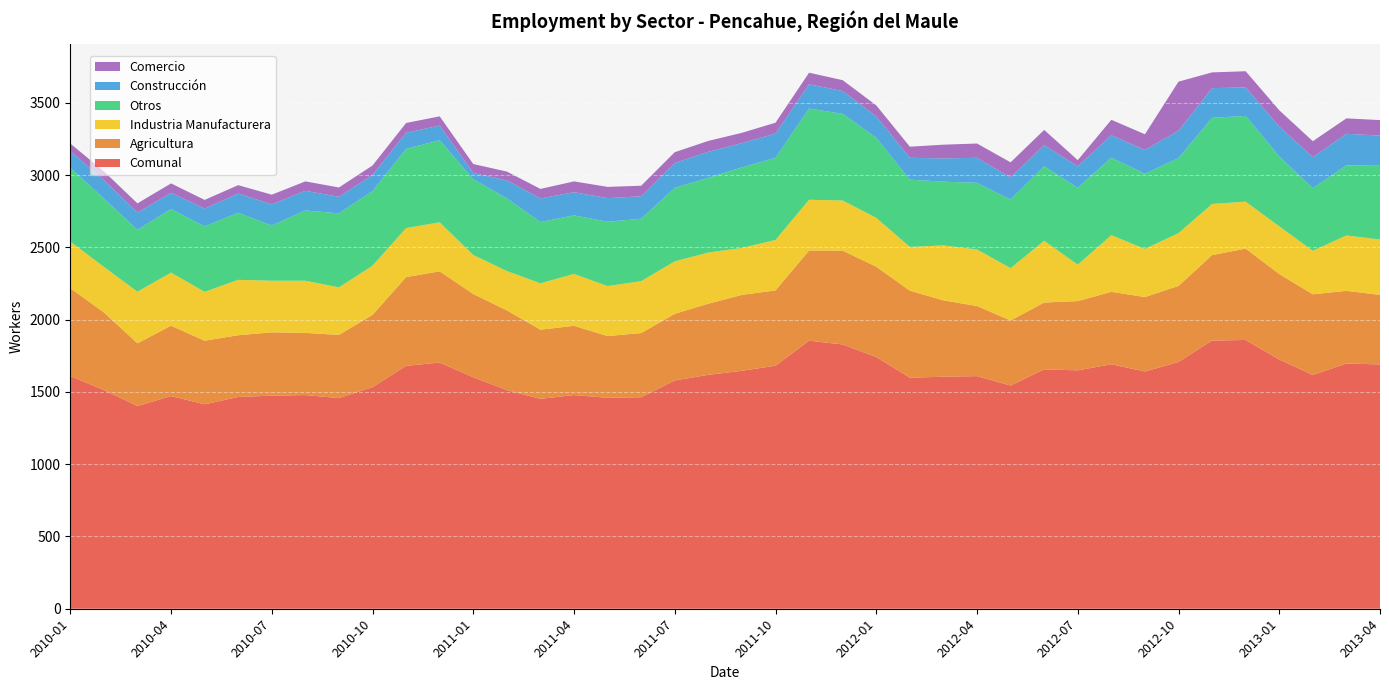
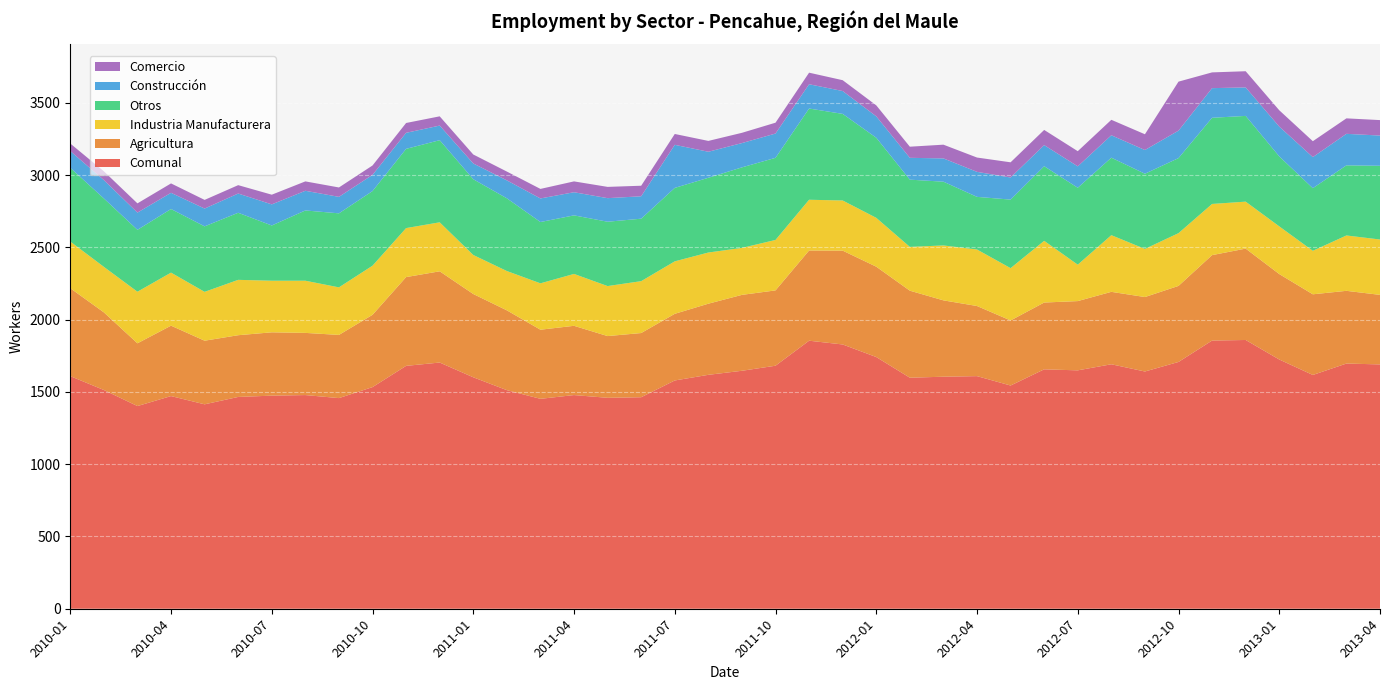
  {
    "Industria Manufacturera": {
      "2010-01": 320,
      "2010-04": 370,
      "2010-07": 360,
      "2010-10": 340,
      "2011-01": 270,
      "2011-04": 360,
      "2011-07": 360,
      "2011-10": 350,
      "2012-01": 340,
      "2012-04": 390,
      "2012-07": 250,
      "2012-10": 370,
      "2013-01": 330,
      "2013-04": 380
    },
    "Otros": {
      "2010-01": 510,
      "2010-04": 440,
      "2010-07": 380,
      "2010-10": 520,
      "2011-01": 520,
      "2011-04": 410,
      "2011-07": 510,
      "2011-10": 570,
      "2012-01": 550,
-     "2012-04": 460,
+     "2012-04": 360,
      "2012-07": 530,
      "2012-10": 520,
      "2013-01": 480,
      "2013-04": 510
    },
    "Construcción": {
      "2010-01": 120,
      "2010-04": 110,
      "2010-07": 150,
      "2010-10": 110,
-     "2011-01": 40,
+     "2011-01": 110,
      "2011-04": 160,
-     "2011-07": 170,
+     "2011-07": 300,
      "2011-10": 170,
      "2012-01": 150,
      "2012-04": 170,
      "2012-07": 150,
      "2012-10": 190,
      "2013-01": 210,
      "2013-04": 210
    },
    "Comercio": {
      "2010-01": 50,
      "2010-04": 70,
      "2010-07": 70,
      "2010-10": 70,
      "2011-01": 60,
      "2011-04": 80,
      "2011-07": 80,
      "2011-10": 80,
      "2012-01": 80,
      "2012-04": 100,
-     "2012-07": 40,
+     "2012-07": 110,
      "2012-10": 340,
      "2013-01": 110,
      "2013-04": 110
    }
  }
